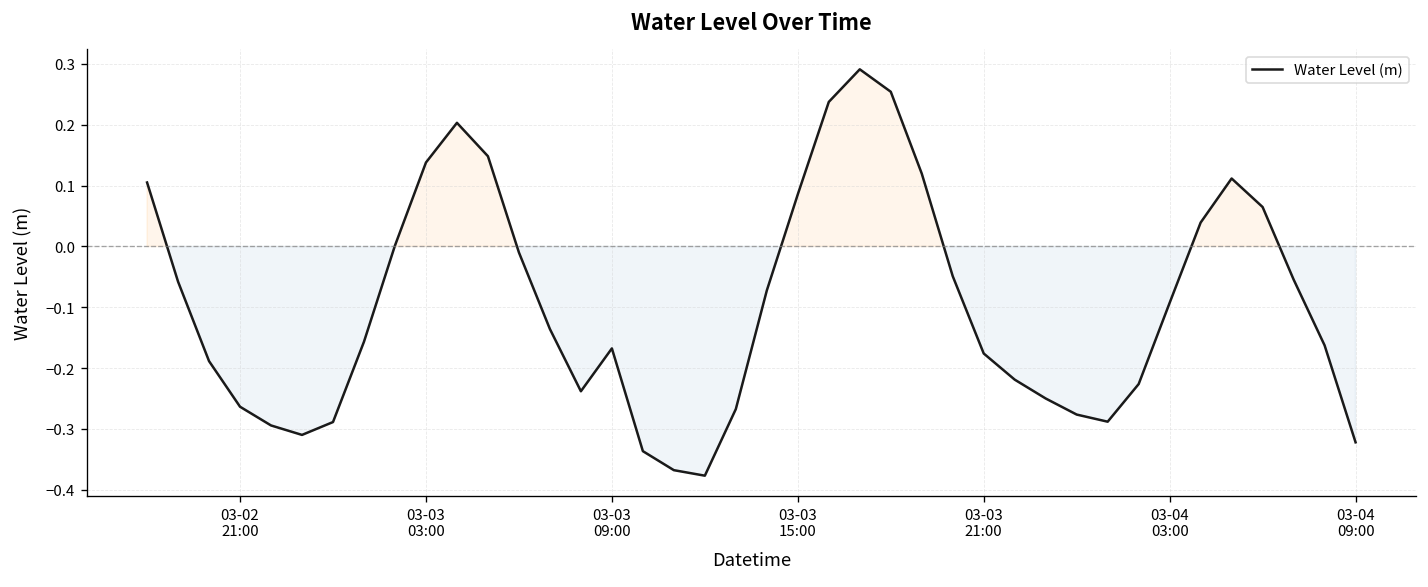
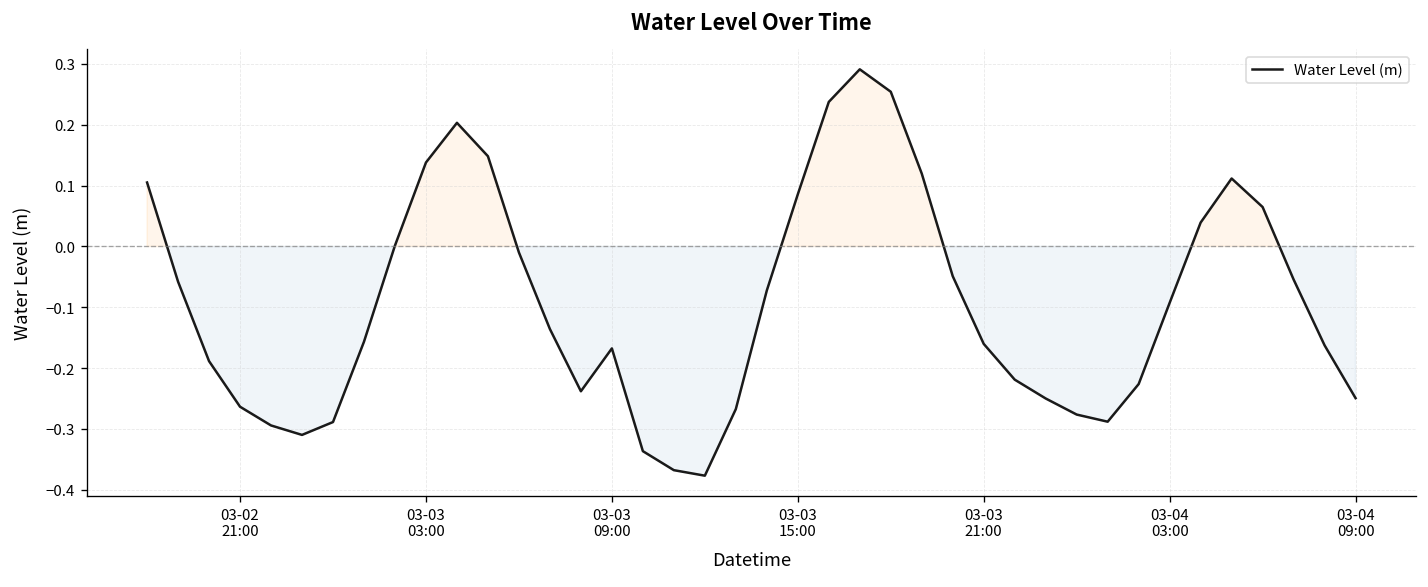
  {
    "03-02 21:00": -0.26,
    "03-03 03:00": 0.14,
    "03-03 09:00": -0.17,
    "03-03 15:00": 0.09,
-   "03-03 21:00": -0.18,
+   "03-03 21:00": -0.16,
    "03-04 03:00": -0.09,
-   "03-04 09:00": -0.32
+   "03-04 09:00": -0.25
  }
